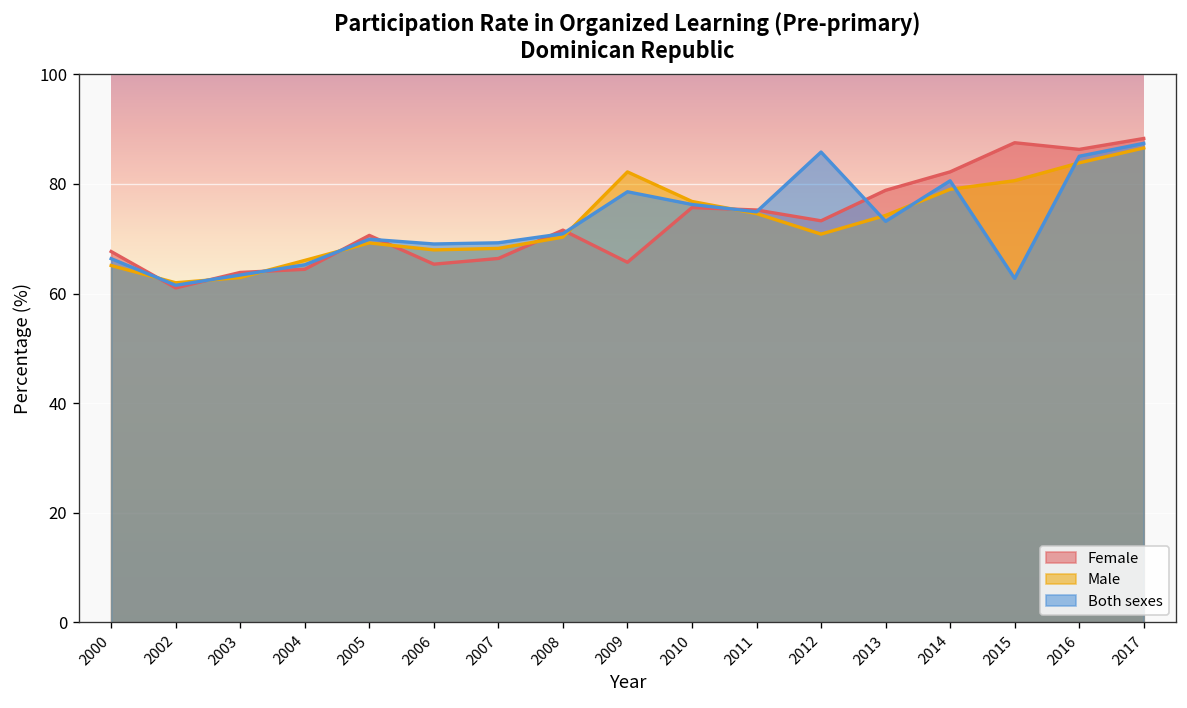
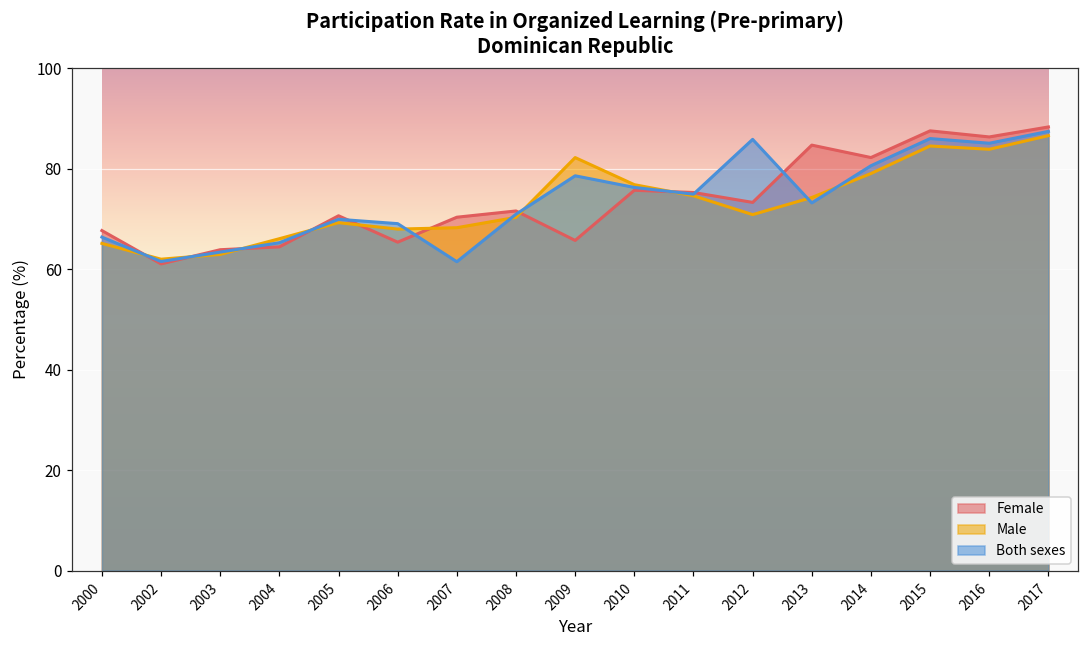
  {
    "Female": {
      "2000": 68,
      "2004": 64,
      "2005": 71,
      "2006": 65,
-     "2007": 66,
+     "2007": 70,
      "2008": 72,
      "2009": 66,
      "2010": 76,
      "2012": 73,
-     "2013": 79,
+     "2013": 85,
      "2014": 82,
      "2015": 88,
      "2016": 86,
      "2017": 88
    },
    "Male": {
      "2000": 65,
      "2004": 66,
      "2005": 69,
      "2006": 68,
      "2007": 68,
      "2008": 70,
      "2009": 82,
      "2012": 71,
      "2013": 74,
      "2014": 79,
-     "2015": 81,
+     "2015": 84,
      "2016": 84,
      "2017": 87
    },
    "Both sexes": {
      "2000": 66,
      "2004": 65,
      "2005": 70,
      "2006": 69,
-     "2007": 69,
+     "2007": 61,
      "2008": 71,
      "2009": 79,
      "2012": 86,
      "2013": 73,
      "2014": 81,
-     "2015": 63,
+     "2015": 86,
      "2016": 85,
      "2017": 87
    }
  }
